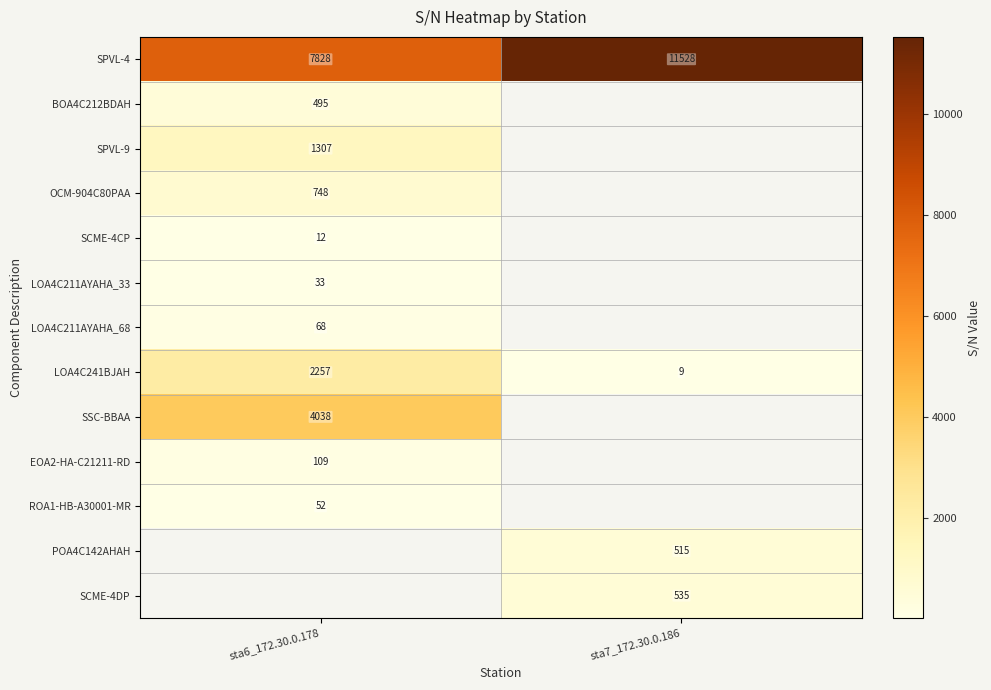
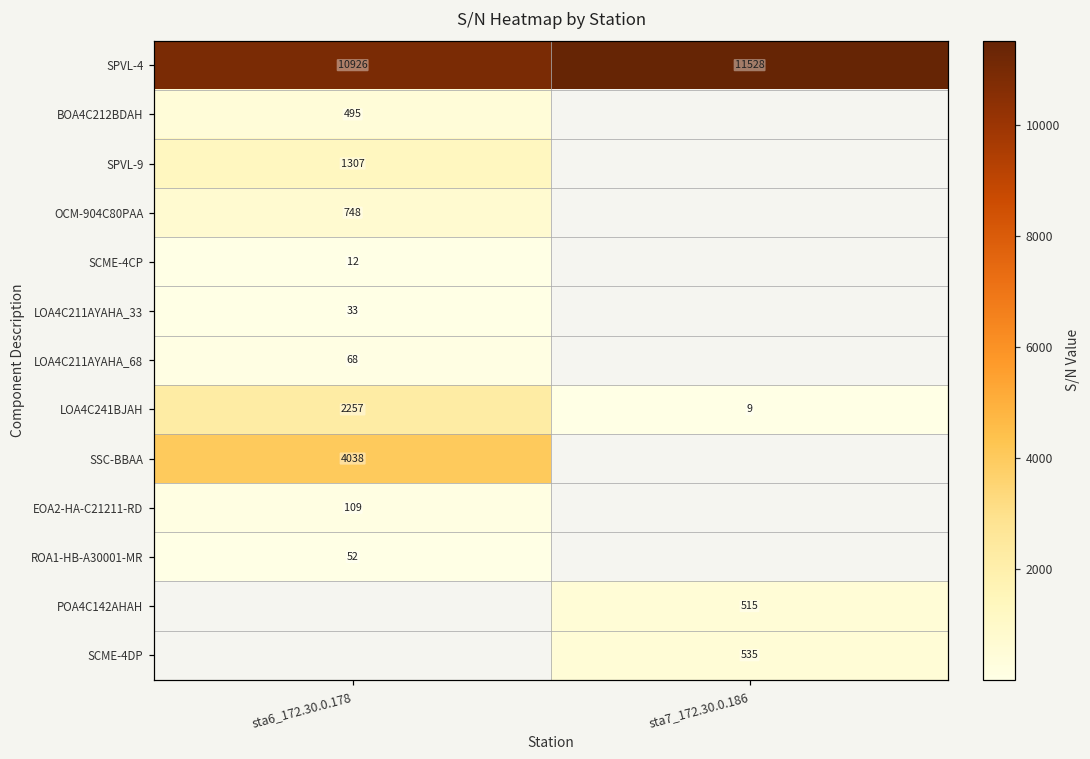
  {
    "SPVL-4": {
-     "sta6_172.30.0.178": 7828
+     "sta6_172.30.0.178": 10926
    }
  }
